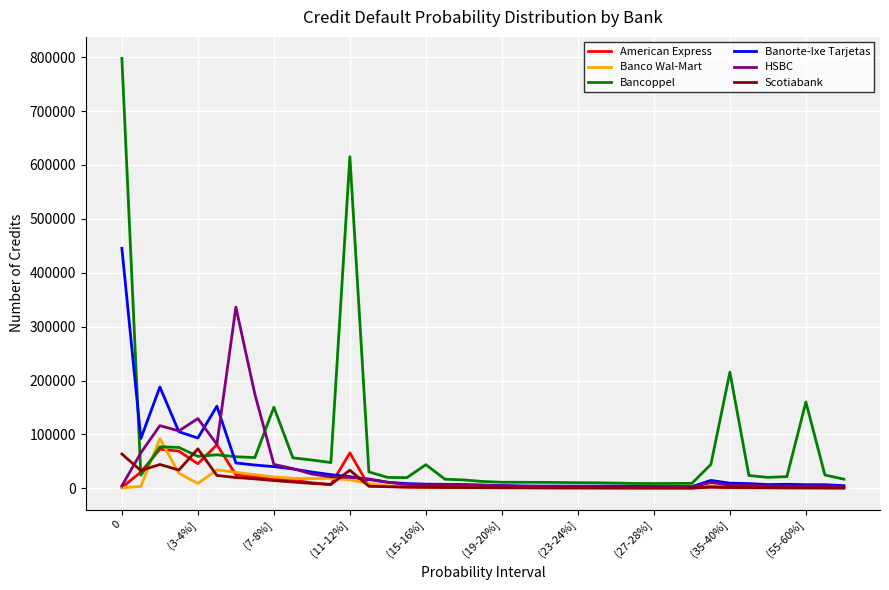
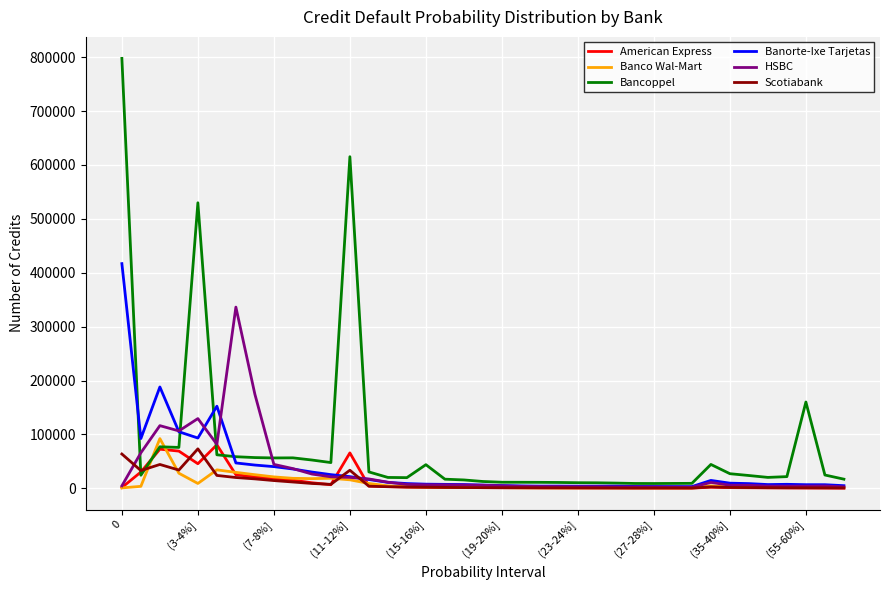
  {
    "American Express": {
      "(3-4%]": 50000,
      "(11-12%]": 70000
    },
    "Banco Wal-Mart": {
      "(3-4%]": 10000
    },
    "Bancoppel": {
      "0": 800000,
-     "(3-4%]": 60000,
-     "(7-8%]": 150000,
+     "(3-4%]": 530000,
+     "(7-8%]": 60000,
      "(11-12%]": 620000,
      "(15-16%]": 40000,
      "(19-20%]": 10000,
      "(23-24%]": 10000,
      "(27-28%]": 10000,
-     "(35-40%]": 220000,
+     "(35-40%]": 30000,
      "(55-60%]": 160000
    },
    "Banorte-Ixe Tarjetas": {
-     "0": 450000,
+     "0": 420000,
      "(3-4%]": 90000
    },
    "HSBC": {
      "(3-4%]": 130000
    },
    "Scotiabank": {
      "0": 60000,
      "(3-4%]": 70000,
      "(11-12%]": 30000
    }
  }
